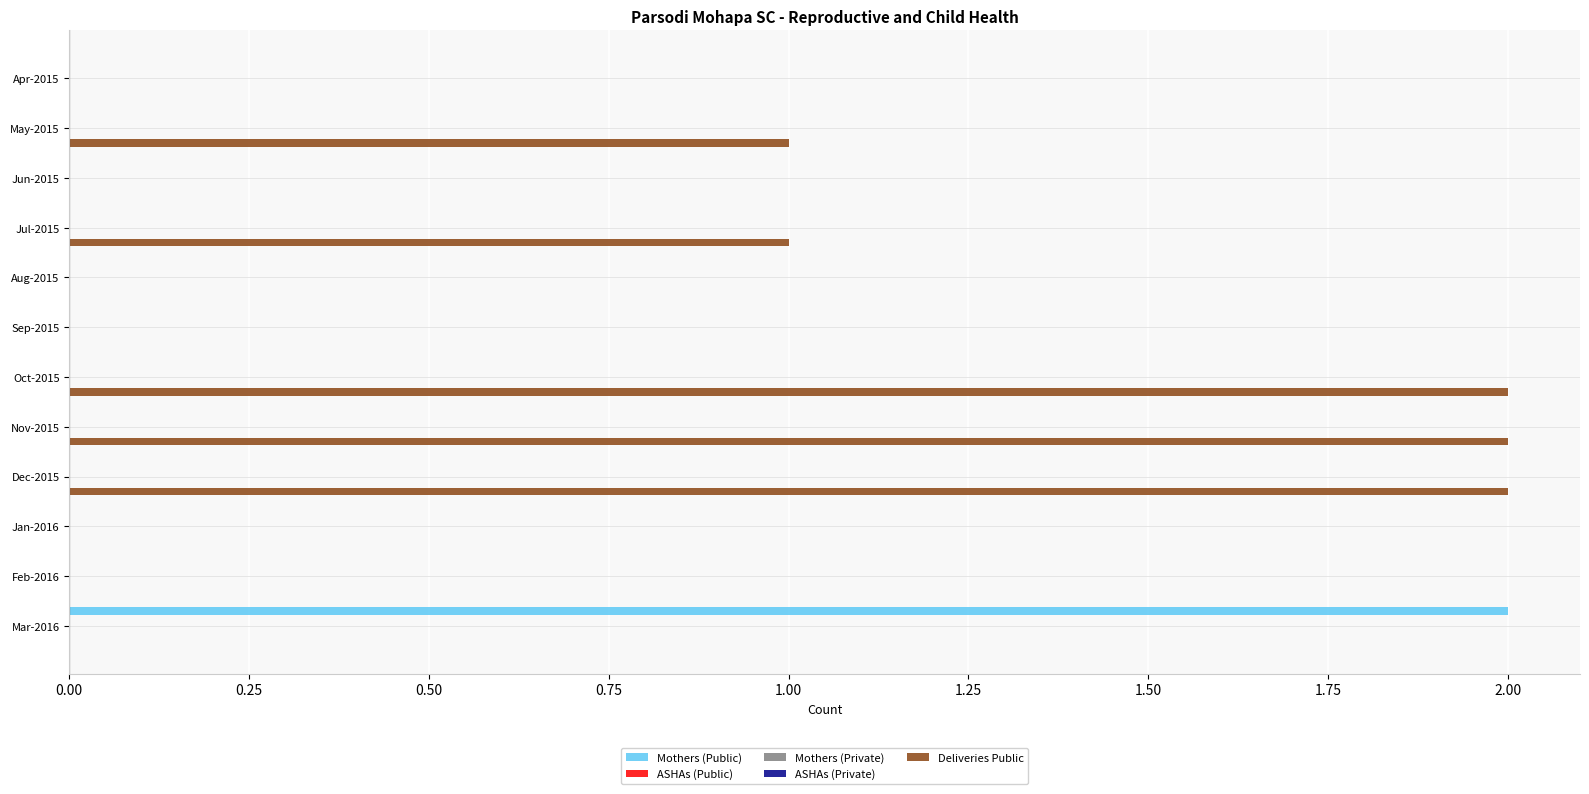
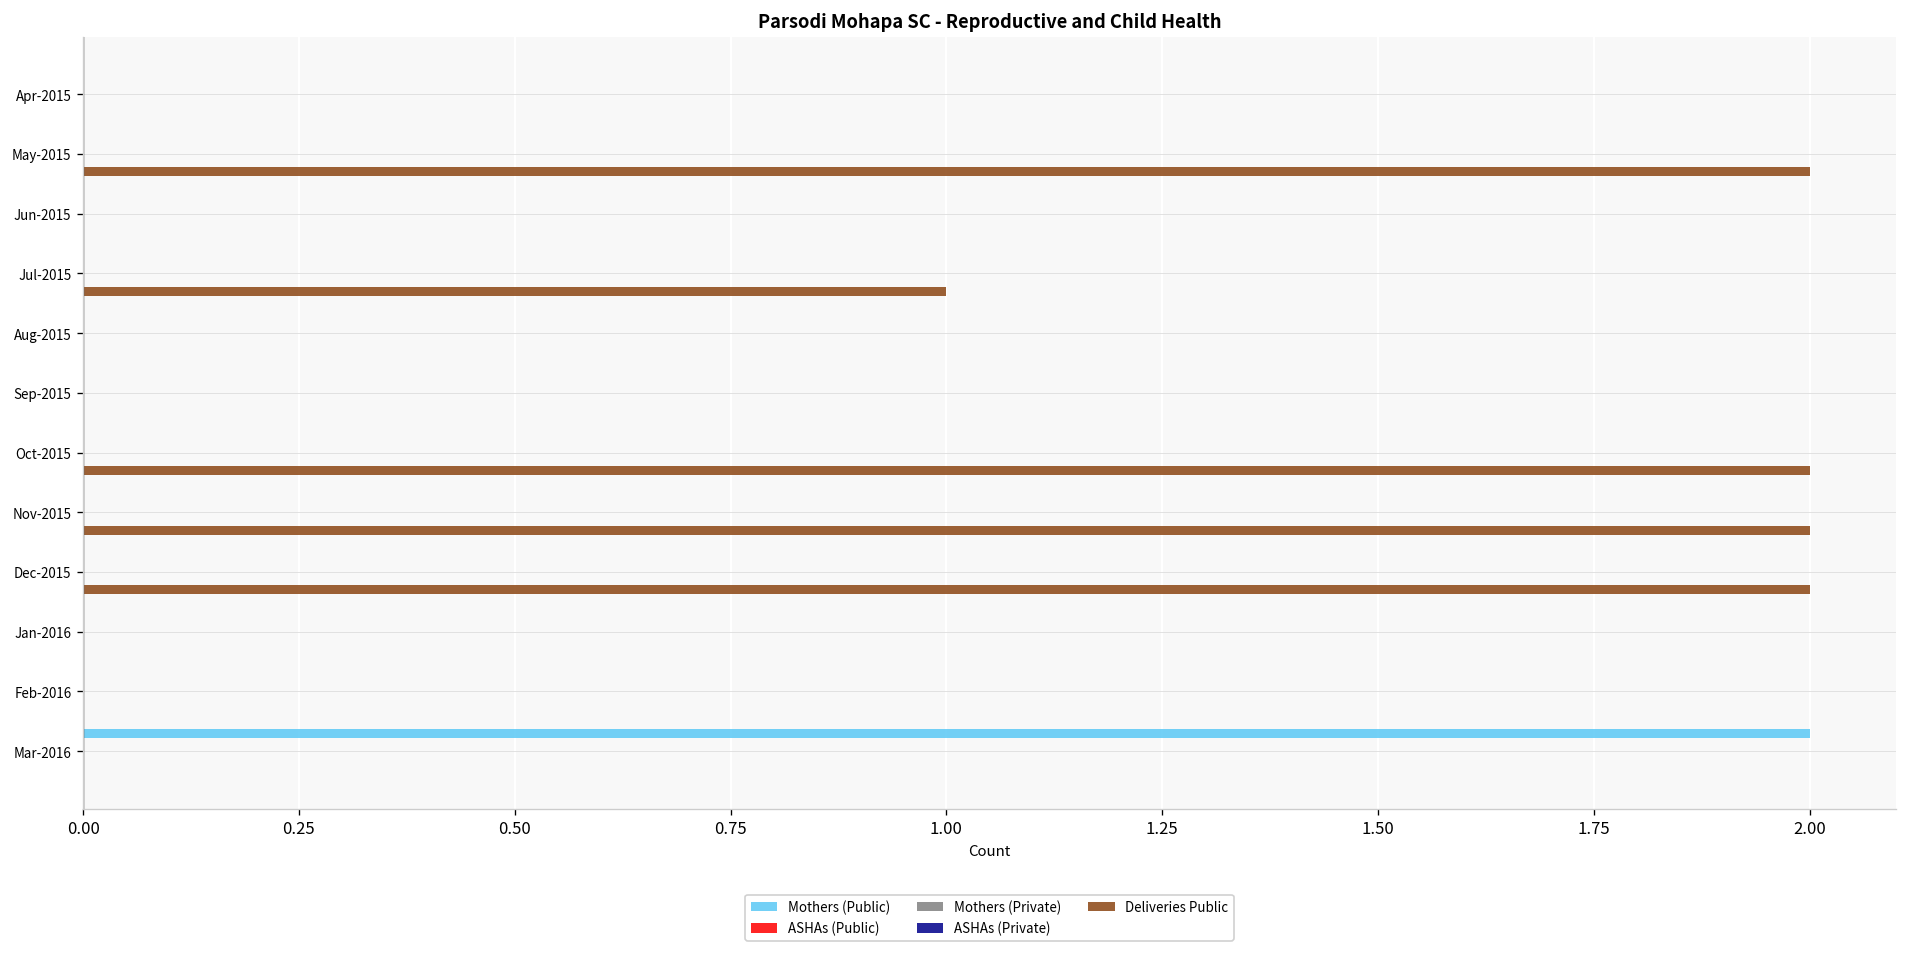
  {
    "Mothers (Public)": {
      "Apr-2015": 0,
      "May-2015": 0,
      "Jun-2015": 0,
      "Jul-2015": 0,
      "Aug-2015": 0,
      "Sep-2015": 0,
      "Oct-2015": 0,
      "Nov-2015": 0,
      "Dec-2015": 0,
      "Jan-2016": 0,
      "Feb-2016": 0,
      "Mar-2016": 2
    },
    "ASHAs (Public)": {
      "Apr-2015": 0,
      "May-2015": 0,
      "Jun-2015": 0,
      "Jul-2015": 0,
      "Aug-2015": 0,
      "Sep-2015": 0,
      "Oct-2015": 0,
      "Nov-2015": 0,
      "Dec-2015": 0,
      "Jan-2016": 0,
      "Feb-2016": 0,
      "Mar-2016": 0
    },
    "Mothers (Private)": {
      "Apr-2015": 0,
      "May-2015": 0,
      "Jun-2015": 0,
      "Jul-2015": 0,
      "Aug-2015": 0,
      "Sep-2015": 0,
      "Oct-2015": 0,
      "Nov-2015": 0,
      "Dec-2015": 0,
      "Jan-2016": 0,
      "Feb-2016": 0,
      "Mar-2016": 0
    },
    "ASHAs (Private)": {
      "Apr-2015": 0,
      "May-2015": 0,
      "Jun-2015": 0,
      "Jul-2015": 0,
      "Aug-2015": 0,
      "Sep-2015": 0,
      "Oct-2015": 0,
      "Nov-2015": 0,
      "Dec-2015": 0,
      "Jan-2016": 0,
      "Feb-2016": 0,
      "Mar-2016": 0
    },
    "Deliveries Public": {
      "Apr-2015": 0,
-     "May-2015": 1,
+     "May-2015": 2,
      "Jun-2015": 0,
      "Jul-2015": 1,
      "Aug-2015": 0,
      "Sep-2015": 0,
      "Oct-2015": 2,
      "Nov-2015": 2,
      "Dec-2015": 2,
      "Jan-2016": 0,
      "Feb-2016": 0,
      "Mar-2016": 0
    }
  }
